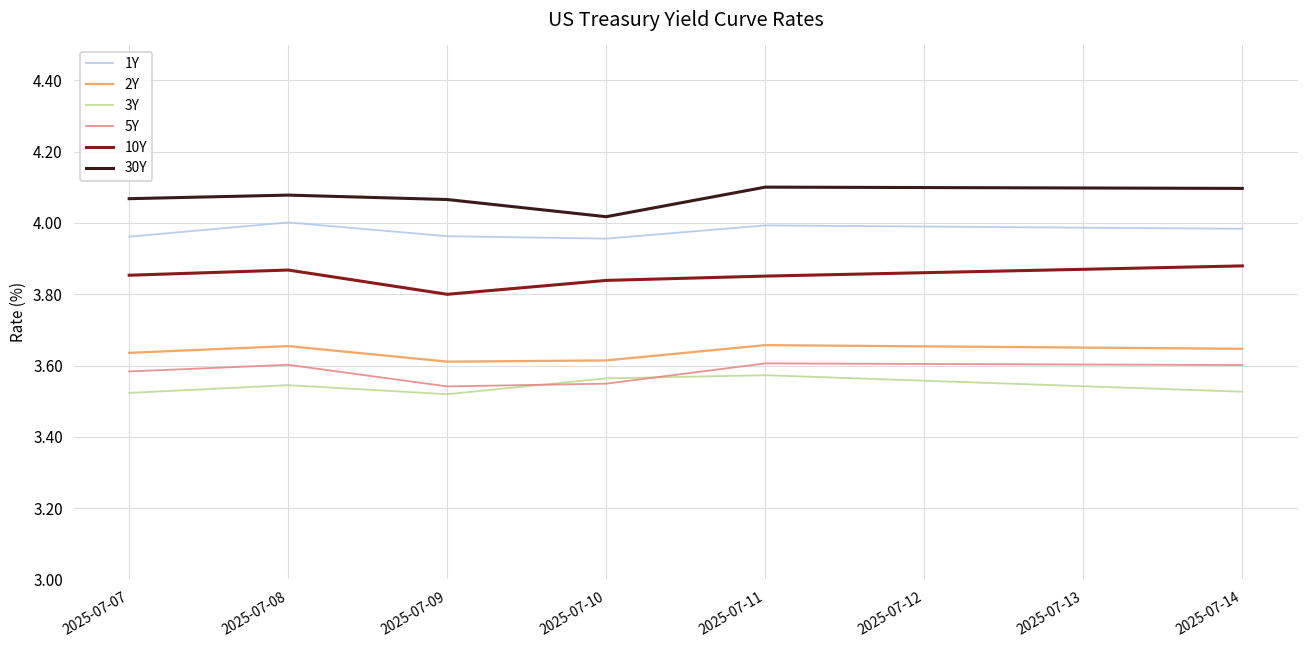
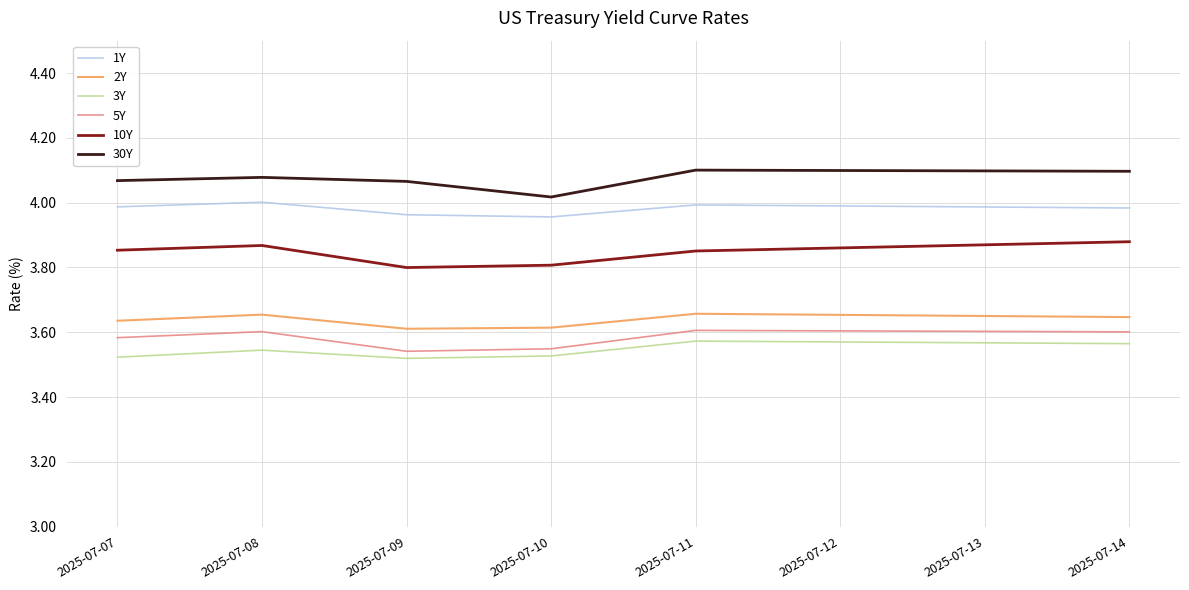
  {
    "1Y": {
-     "2025-07-07": 3.96,
+     "2025-07-07": 3.99,
      "2025-07-08": 4.00,
      "2025-07-09": 3.96,
      "2025-07-10": 3.96,
      "2025-07-11": 3.99,
      "2025-07-14": 3.98
    },
    "3Y": {
      "2025-07-07": 3.52,
      "2025-07-08": 3.54,
      "2025-07-09": 3.52,
-     "2025-07-10": 3.56,
+     "2025-07-10": 3.53,
      "2025-07-11": 3.57,
-     "2025-07-14": 3.53
+     "2025-07-14": 3.56
    },
    "10Y": {
      "2025-07-07": 3.85,
      "2025-07-08": 3.87,
      "2025-07-09": 3.80,
-     "2025-07-10": 3.84,
+     "2025-07-10": 3.81,
      "2025-07-11": 3.85,
      "2025-07-14": 3.88
    },
    "30Y": {
      "2025-07-07": 4.07,
      "2025-07-08": 4.08,
      "2025-07-09": 4.07,
      "2025-07-10": 4.02,
      "2025-07-11": 4.10,
      "2025-07-14": 4.10
    }
  }
